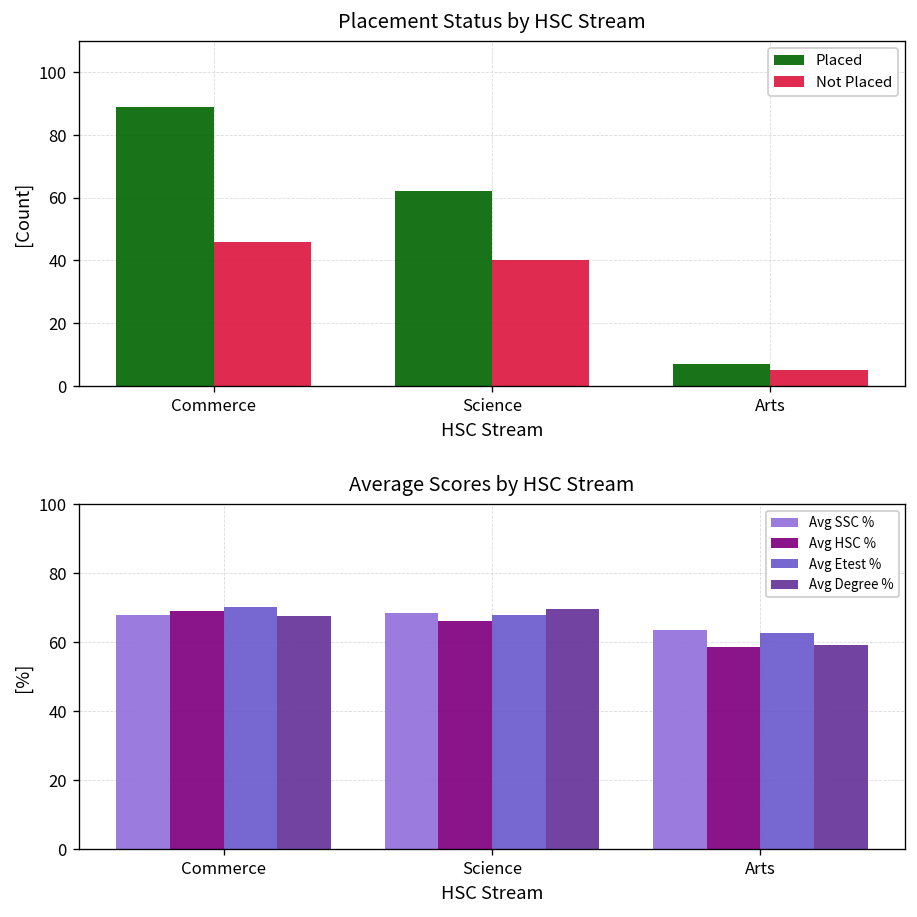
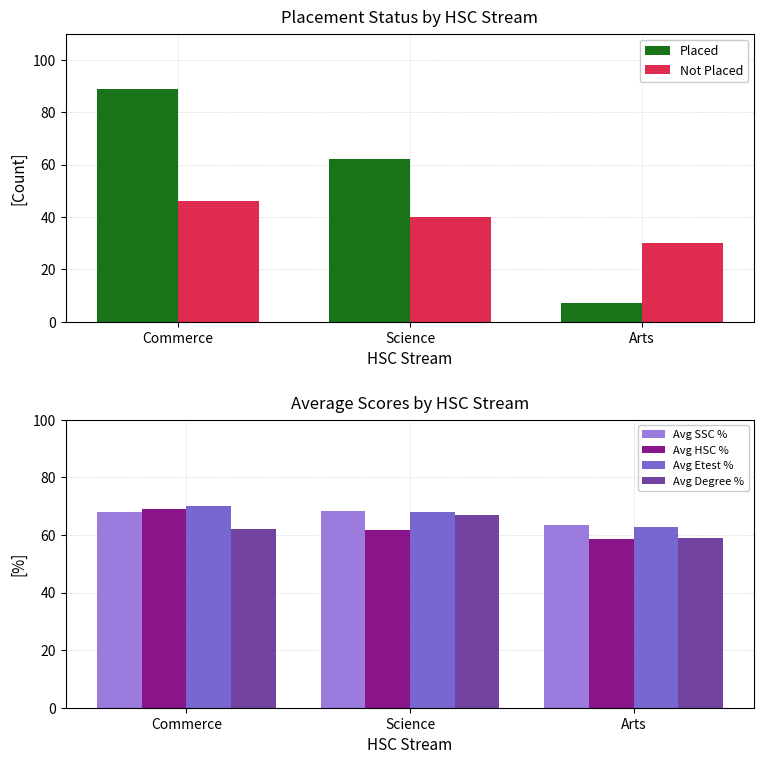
  {
    "Placement Status by HSC Stream": {
      "Placed": {
        "Commerce": 89,
        "Science": 62,
        "Arts": 7
      },
      "Not Placed": {
        "Commerce": 46,
        "Science": 40,
-       "Arts": 5
+       "Arts": 30
      }
    },
    "Average Scores by HSC Stream": {
      "Avg HSC %": {
        "Commerce": 69,
-       "Science": 66,
+       "Science": 62,
        "Arts": 59
      },
      "Avg Degree %": {
-       "Commerce": 67,
-       "Science": 70,
+       "Commerce": 62,
+       "Science": 67,
        "Arts": 59
      }
    }
  }
